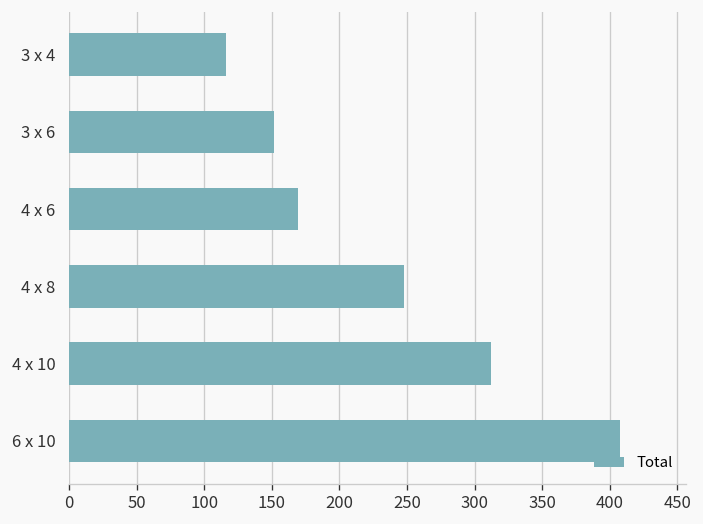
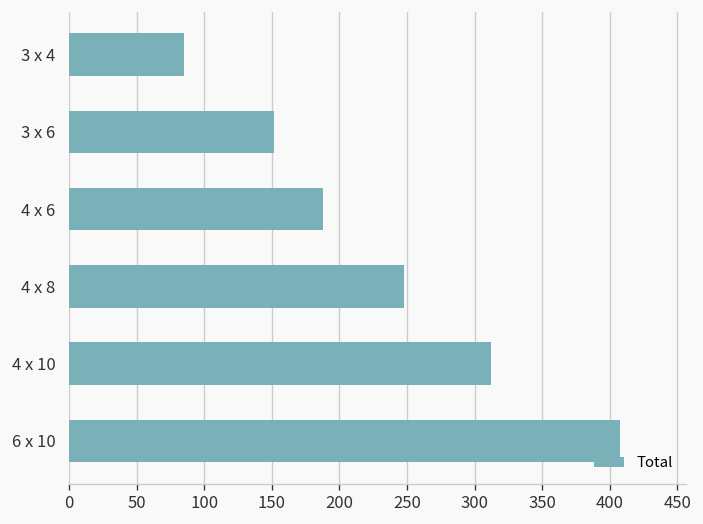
  {
-   "3 x 4": 116,
+   "3 x 4": 85,
    "3 x 6": 151,
-   "4 x 6": 170,
+   "4 x 6": 188,
    "4 x 8": 248,
    "4 x 10": 312,
    "6 x 10": 408
  }
